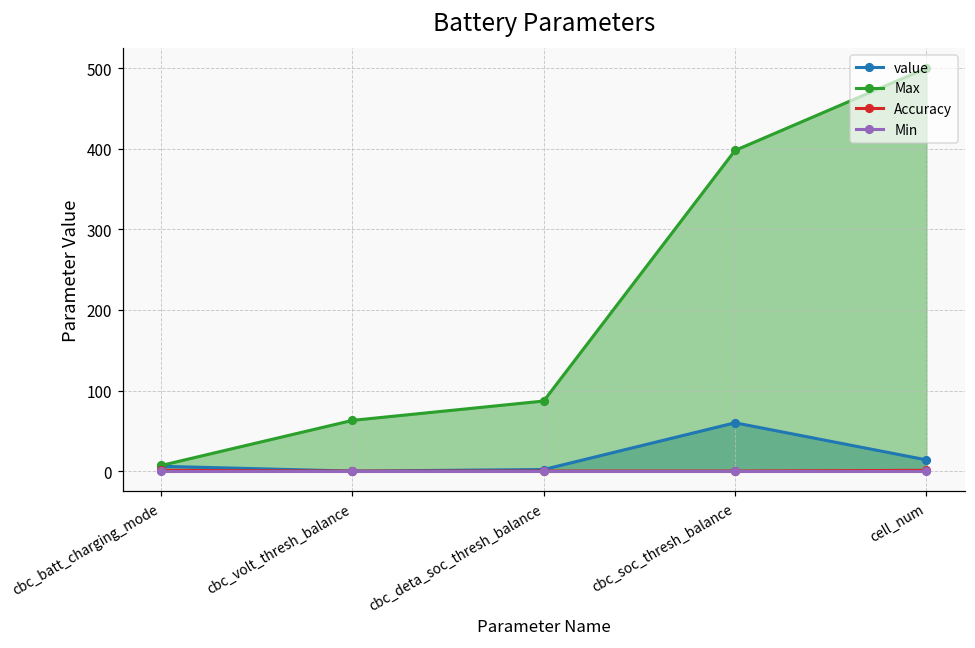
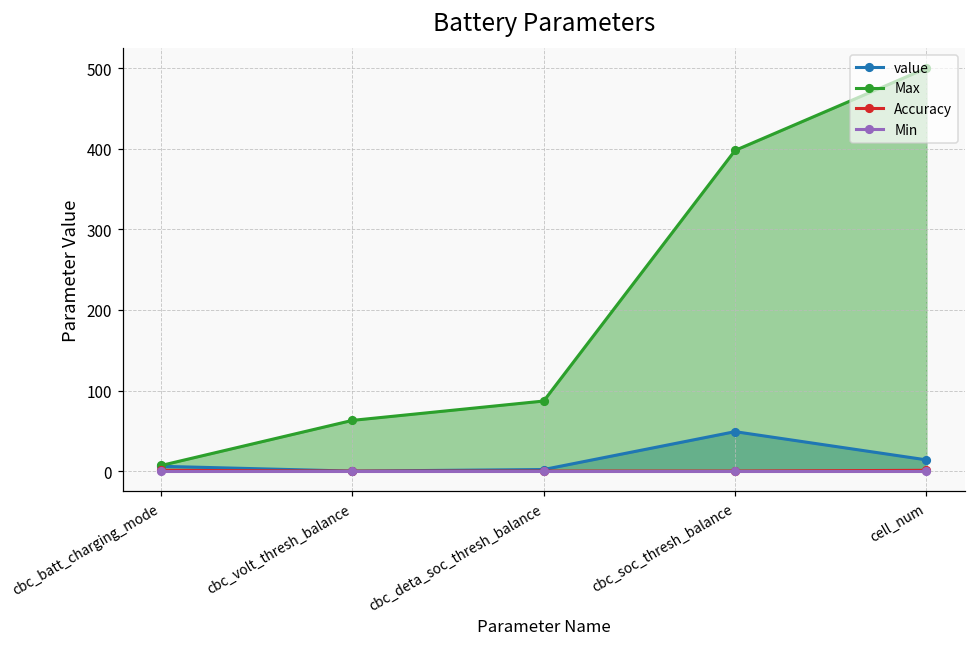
  {
    "value": {
-     "cbc_soc_thresh_balance": 60,
+     "cbc_soc_thresh_balance": 50,
      "cell_num": 10
    },
    "Max": {
      "cbc_volt_thresh_balance": 60,
      "cbc_deta_soc_thresh_balance": 90,
      "cbc_soc_thresh_balance": 400
    }
  }
